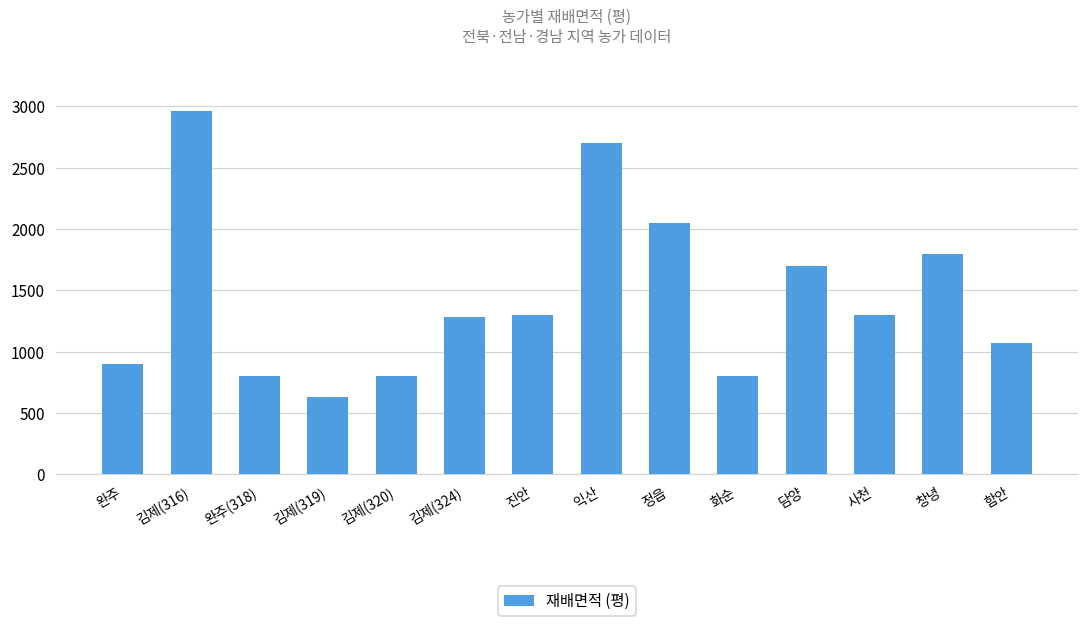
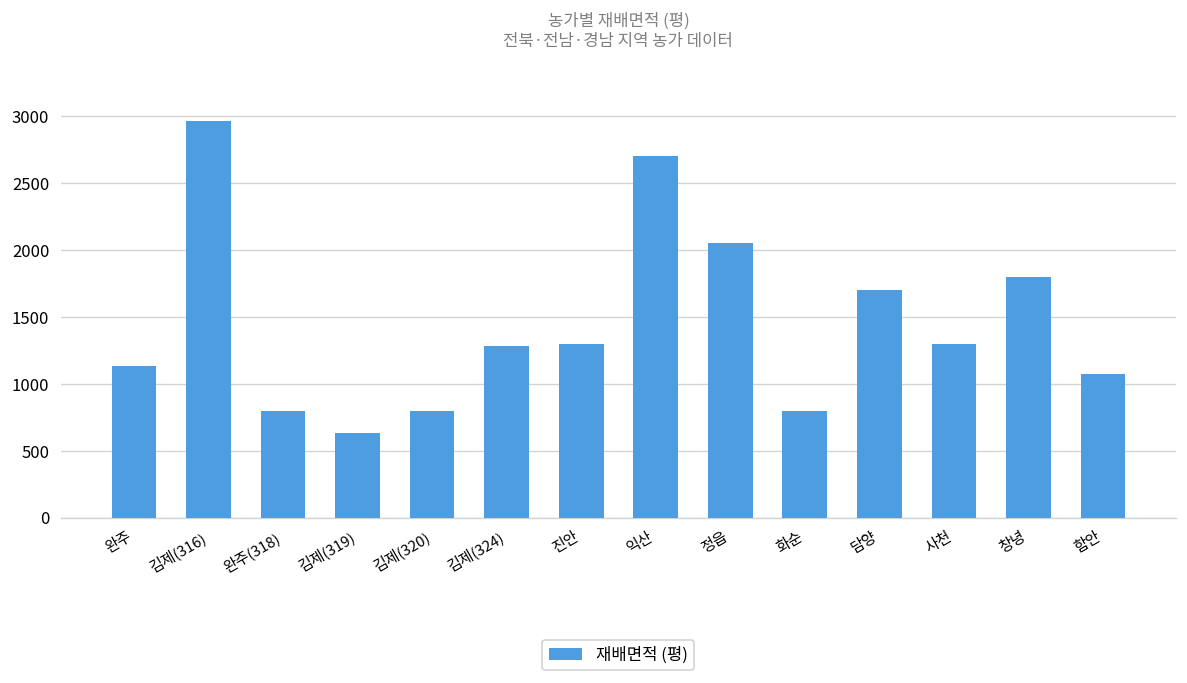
  {
-   "완주": 900,
+   "완주": 1130,
    "김제(316)": 2960,
    "완주(318)": 800,
    "김제(319)": 630,
    "김제(320)": 800,
    "김제(324)": 1280,
    "진안": 1300,
    "익산": 2700,
    "정읍": 2050,
    "화순": 800,
    "담양": 1700,
    "사천": 1300,
    "창녕": 1800,
    "함안": 1070
  }
